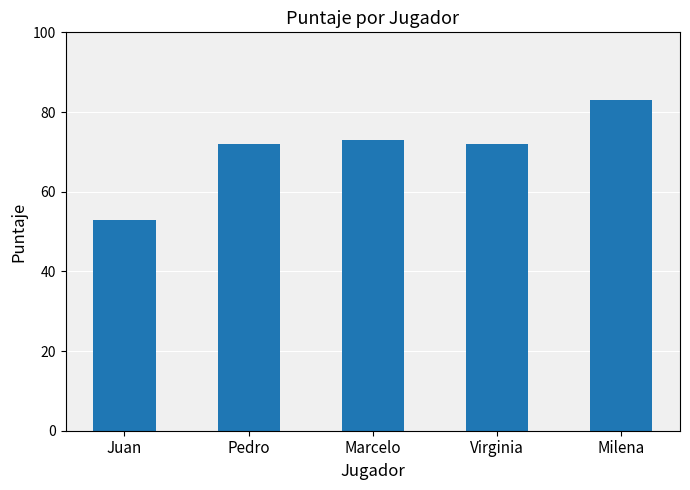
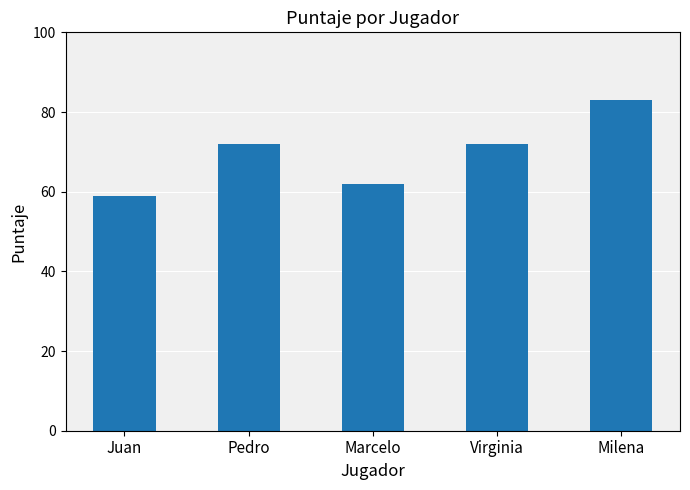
  {
-   "Juan": 53,
+   "Juan": 59,
    "Pedro": 72,
-   "Marcelo": 73,
+   "Marcelo": 62,
    "Virginia": 72,
    "Milena": 83
  }
